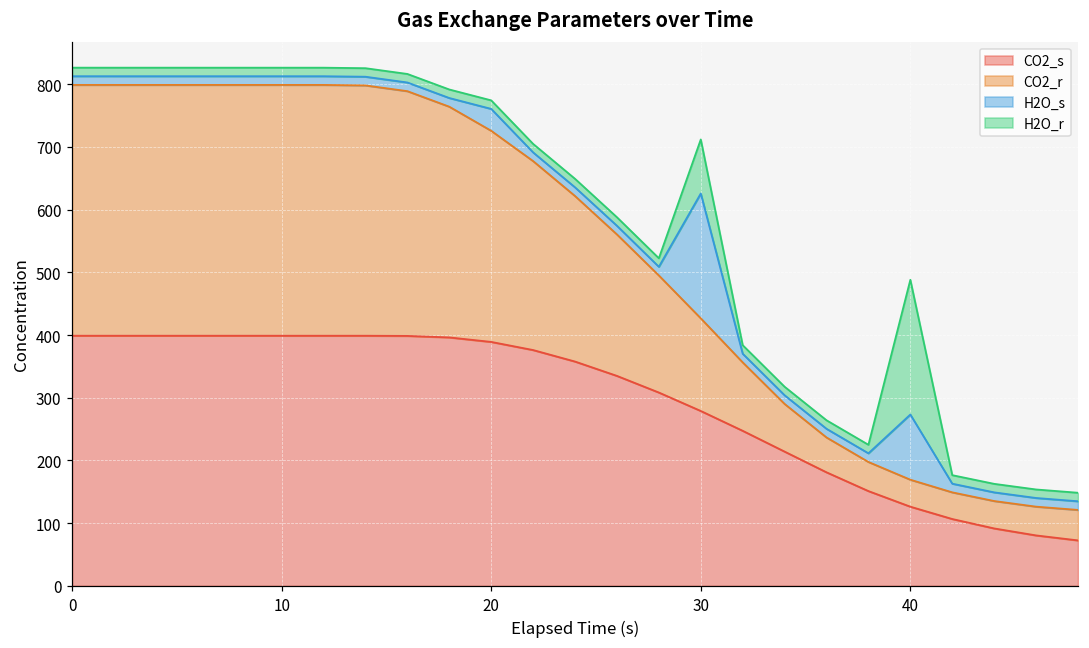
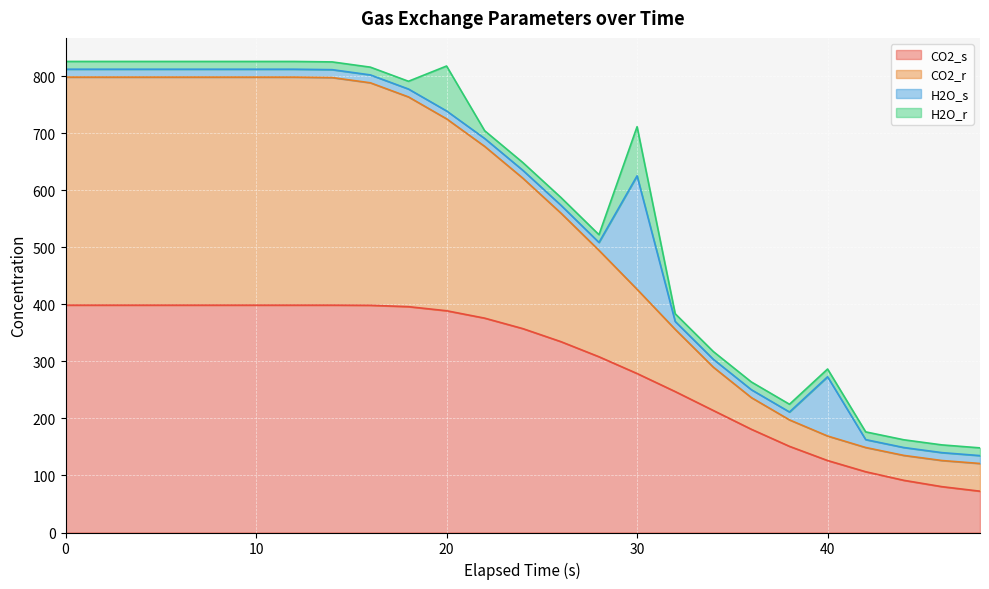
  {
    "H2O_s": {
      "0": 10,
      "10": 10,
-     "20": 30,
+     "20": 10,
      "30": 200,
      "40": 100
    },
    "H2O_r": {
      "0": 10,
      "10": 10,
-     "20": 10,
+     "20": 80,
      "30": 90,
-     "40": 210
+     "40": 10
    }
  }
